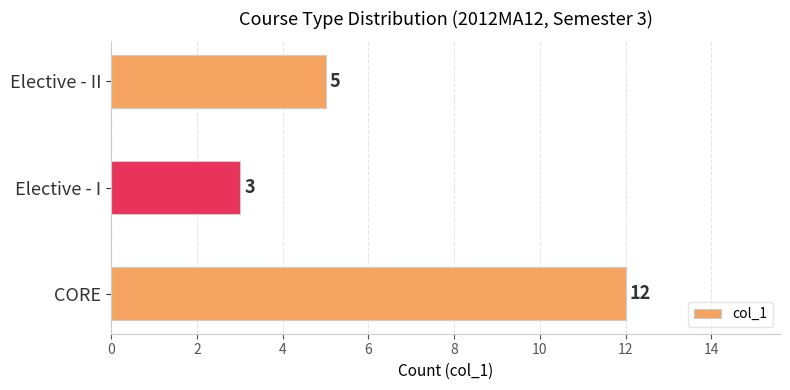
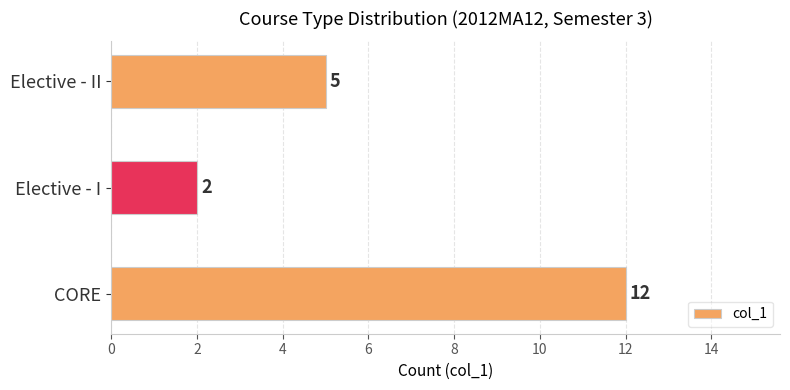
  {
    "Elective - II": 5,
-   "Elective - I": 3,
+   "Elective - I": 2,
    "CORE": 12
  }
